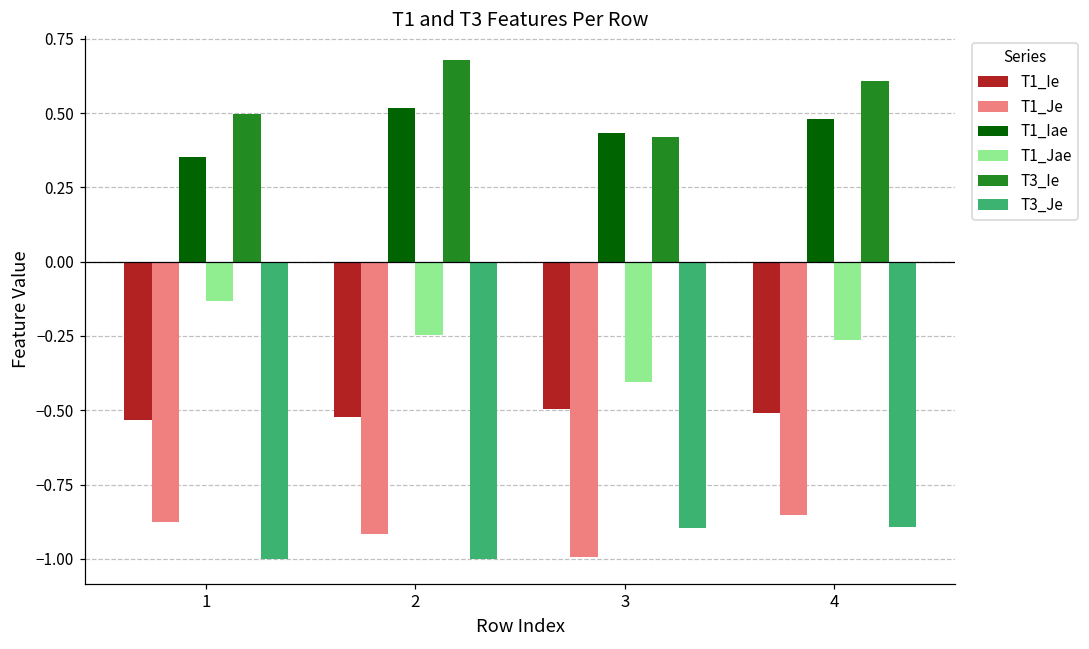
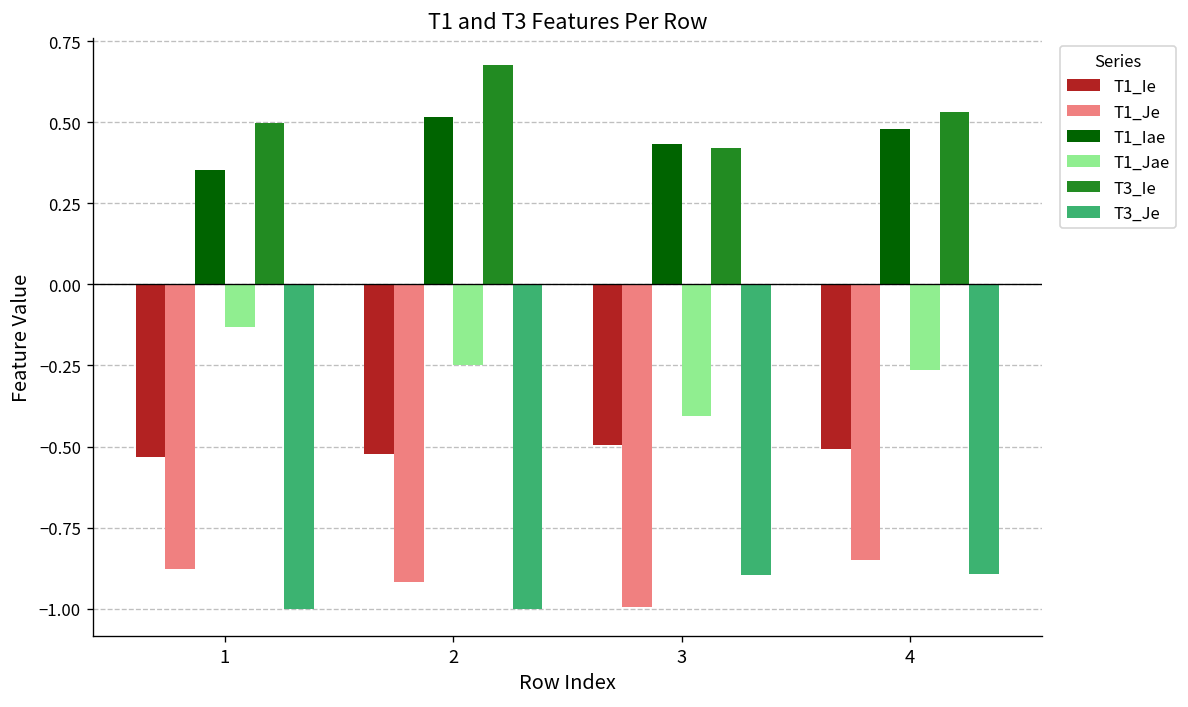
  {
    "T1_Ie": {
      "1": -0.53,
      "2": -0.52,
      "3": -0.49,
      "4": -0.51
    },
    "T1_Je": {
      "1": -0.88,
      "2": -0.92,
      "3": -0.99,
      "4": -0.85
    },
    "T1_Iae": {
      "1": 0.35,
      "2": 0.52,
      "3": 0.43,
      "4": 0.48
    },
    "T1_Jae": {
      "1": -0.13,
      "2": -0.25,
      "3": -0.40,
      "4": -0.26
    },
    "T3_Ie": {
      "1": 0.50,
      "2": 0.68,
      "3": 0.42,
-     "4": 0.61
+     "4": 0.53
    },
    "T3_Je": {
      "1": -1.00,
      "2": -1.00,
      "3": -0.90,
      "4": -0.89
    }
  }
